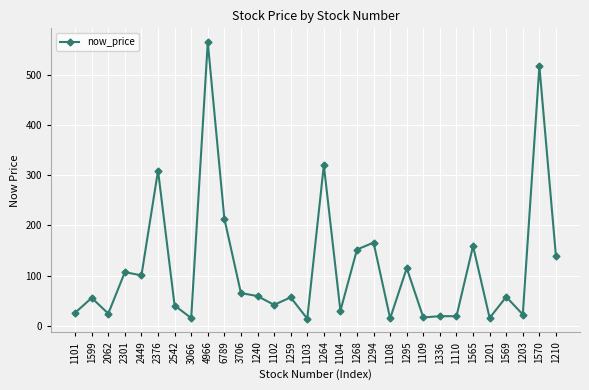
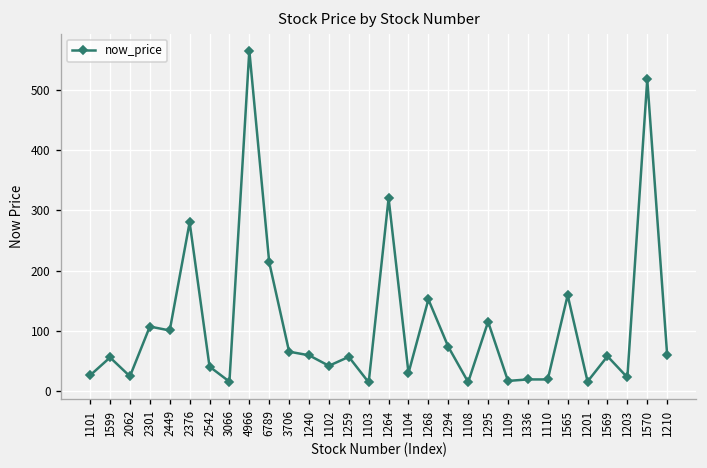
  {
    "1101": 30,
    "1599": 60,
    "2062": 20,
    "2301": 110,
    "2449": 100,
-   "2376": 310,
+   "2376": 280,
    "2542": 40,
    "3066": 20,
    "4966": 570,
    "6789": 210,
    "3706": 70,
    "1240": 60,
    "1102": 40,
    "1259": 60,
    "1103": 10,
    "1264": 320,
    "1104": 30,
    "1268": 150,
-   "1294": 170,
+   "1294": 70,
    "1108": 10,
    "1295": 120,
    "1109": 20,
    "1336": 20,
    "1110": 20,
    "1565": 160,
    "1201": 20,
    "1569": 60,
    "1203": 20,
    "1570": 520,
-   "1210": 140
+   "1210": 60
  }
